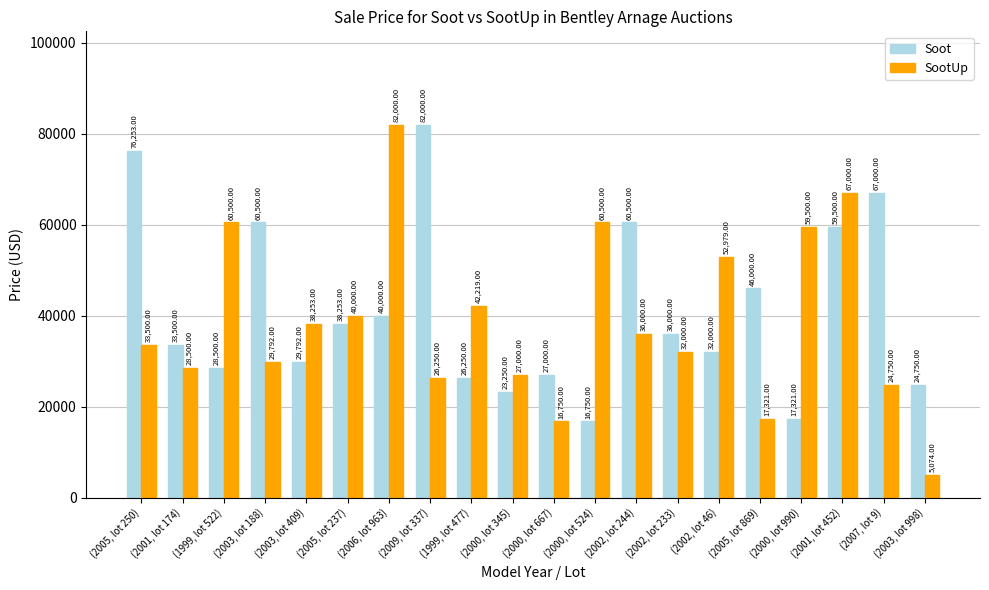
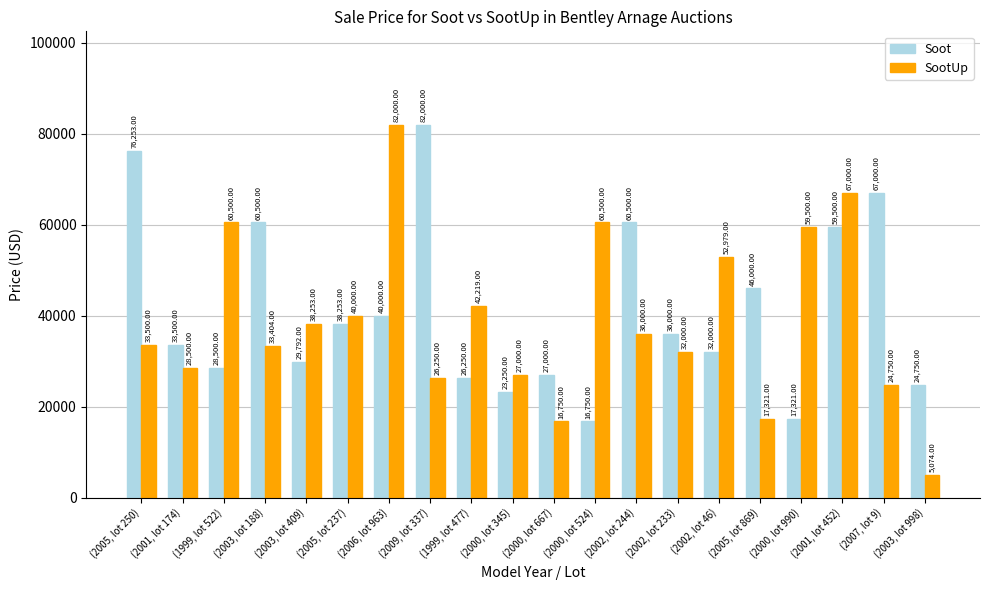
  {
    "Soot": {
      "(2005, lot 250)": "76,253.00",
      "(2001, lot 174)": "33,500.00",
      "(1999, lot 522)": "28,500.00",
      "(2003, lot 188)": "60,500.00",
      "(2003, lot 409)": "29,792.00",
      "(2005, lot 237)": "38,253.00",
      "(2006, lot 963)": "40,000.00",
      "(2009, lot 337)": "82,000.00",
      "(1999, lot 477)": "26,250.00",
      "(2000, lot 345)": "23,250.00",
      "(2000, lot 667)": "27,000.00",
      "(2000, lot 524)": "16,750.00",
      "(2002, lot 244)": "60,500.00",
      "(2002, lot 233)": "36,000.00",
      "(2002, lot 46)": "32,000.00",
      "(2005, lot 869)": "46,000.00",
      "(2000, lot 990)": "17,321.00",
      "(2001, lot 452)": "59,500.00",
      "(2007, lot 9)": "67,000.00",
      "(2003, lot 998)": "24,750.00"
    },
    "SootUp": {
      "(2005, lot 250)": "33,500.00",
      "(2001, lot 174)": "28,500.00",
      "(1999, lot 522)": "60,500.00",
-     "(2003, lot 188)": "29,792.00",
+     "(2003, lot 188)": "33,404.00",
      "(2003, lot 409)": "38,253.00",
      "(2005, lot 237)": "40,000.00",
      "(2006, lot 963)": "82,000.00",
      "(2009, lot 337)": "26,250.00",
      "(1999, lot 477)": "42,219.00",
      "(2000, lot 345)": "27,000.00",
      "(2000, lot 667)": "16,750.00",
      "(2000, lot 524)": "60,500.00",
      "(2002, lot 244)": "36,000.00",
      "(2002, lot 233)": "32,000.00",
      "(2002, lot 46)": "52,979.00",
      "(2005, lot 869)": "17,321.00",
      "(2000, lot 990)": "59,500.00",
      "(2001, lot 452)": "67,000.00",
      "(2007, lot 9)": "24,750.00",
      "(2003, lot 998)": "5,074.00"
    }
  }
